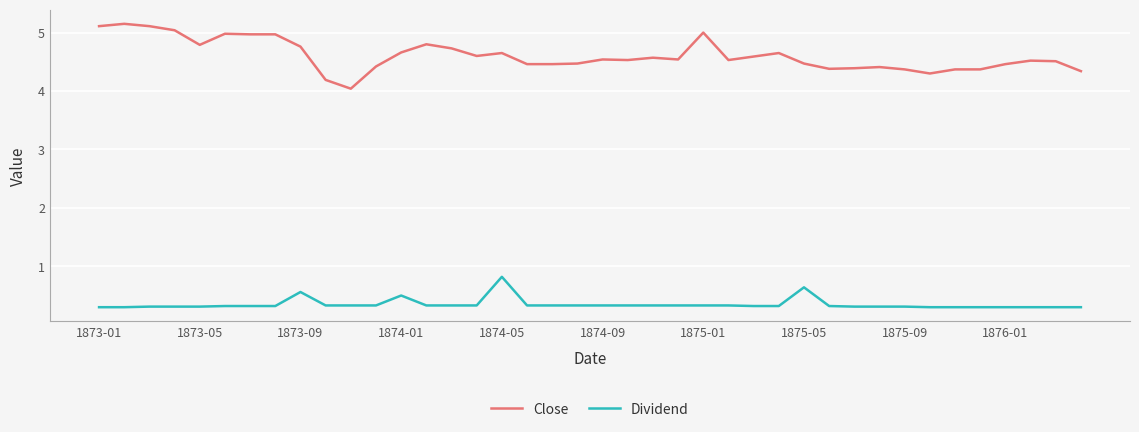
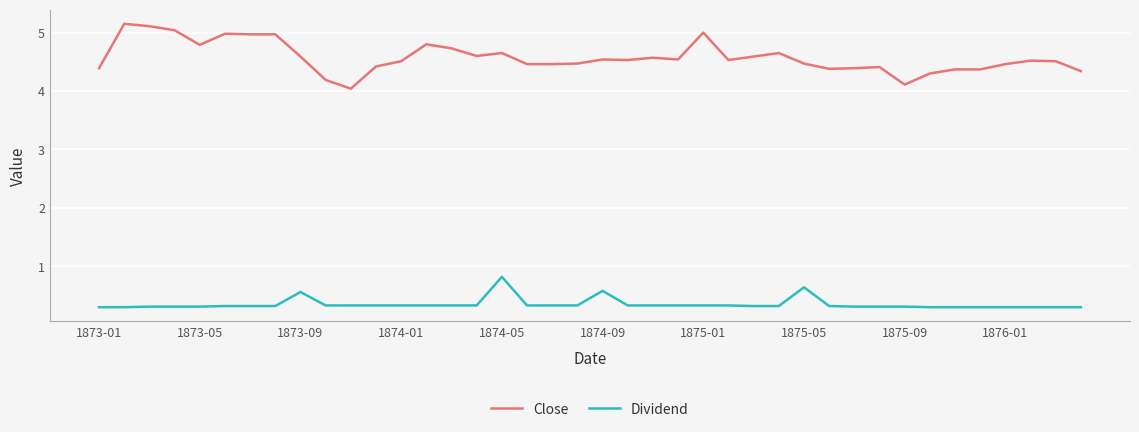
  {
    "Close": {
-     "1873-01": 5.1,
+     "1873-01": 4.4,
      "1873-05": 4.8,
-     "1873-09": 4.8,
-     "1874-01": 4.7,
+     "1873-09": 4.6,
+     "1874-01": 4.5,
      "1874-05": 4.7,
      "1874-09": 4.5,
      "1875-01": 5.0,
      "1875-05": 4.5,
-     "1875-09": 4.4,
+     "1875-09": 4.1,
      "1876-01": 4.5
    },
    "Dividend": {
      "1873-01": 0.3,
      "1873-05": 0.3,
      "1873-09": 0.6,
-     "1874-01": 0.5,
+     "1874-01": 0.3,
      "1874-05": 0.8,
-     "1874-09": 0.3,
+     "1874-09": 0.6,
      "1875-01": 0.3,
      "1875-05": 0.6,
      "1875-09": 0.3,
      "1876-01": 0.3
    }
  }
